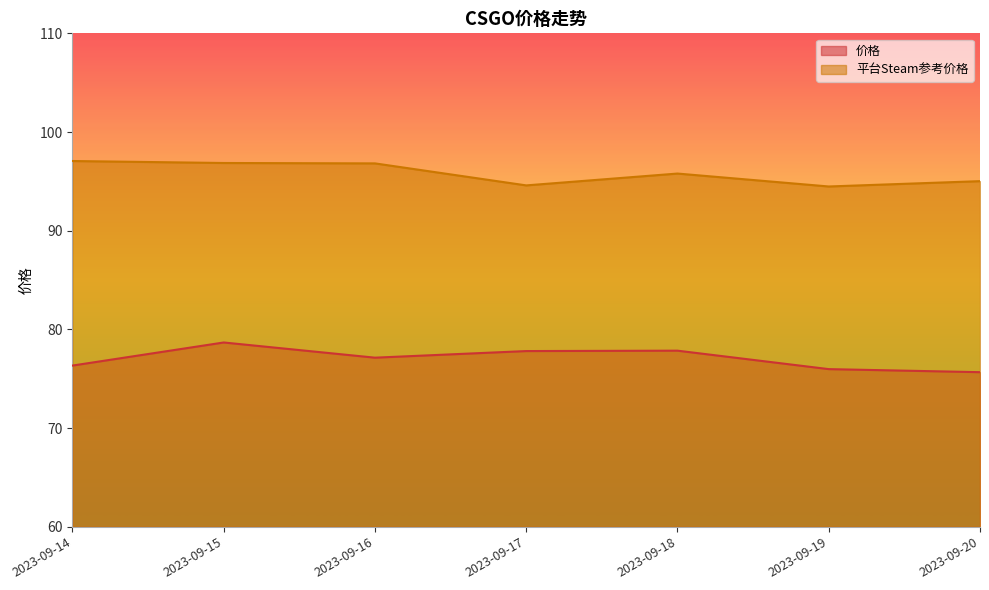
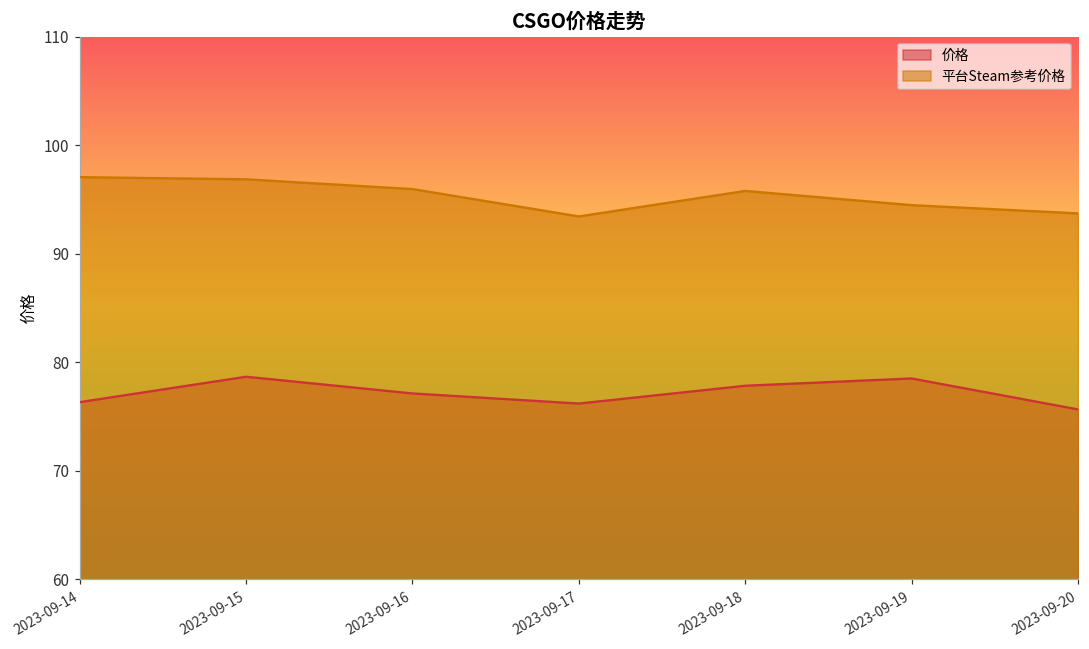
  {
    "价格": {
      "2023-09-14": 76,
      "2023-09-15": 79,
      "2023-09-16": 77,
-     "2023-09-17": 78,
+     "2023-09-17": 76,
      "2023-09-18": 78,
-     "2023-09-19": 76,
+     "2023-09-19": 79,
      "2023-09-20": 76
    },
    "平台Steam参考价格": {
      "2023-09-14": 97,
      "2023-09-15": 97,
-     "2023-09-16": 97,
-     "2023-09-17": 95,
+     "2023-09-16": 96,
+     "2023-09-17": 93,
      "2023-09-18": 96,
      "2023-09-19": 94,
-     "2023-09-20": 95
+     "2023-09-20": 94
    }
  }
